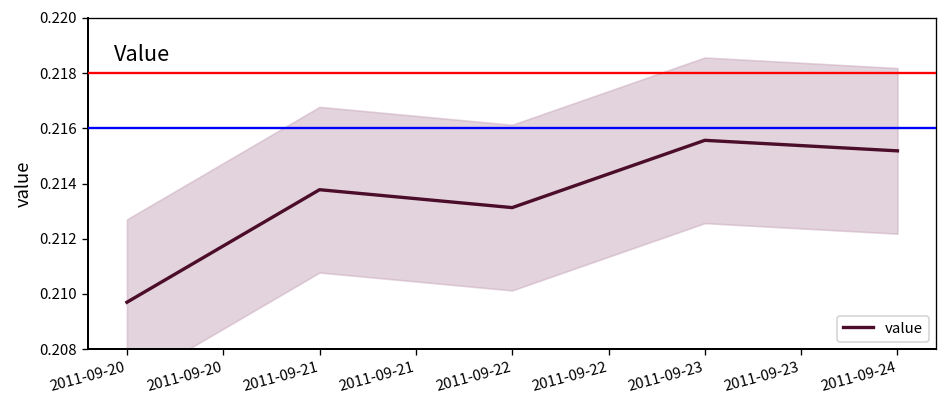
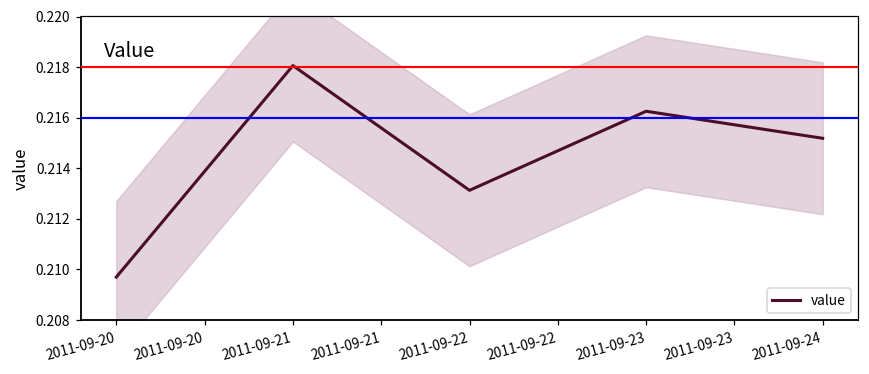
  {
    "value": {
      "2011-09-20": 0.2097,
-     "2011-09-21": 0.2138,
+     "2011-09-21": 0.2181,
      "2011-09-22": 0.2131,
-     "2011-09-23": 0.2156,
+     "2011-09-23": 0.2163,
      "2011-09-24": 0.2152
    }
  }
